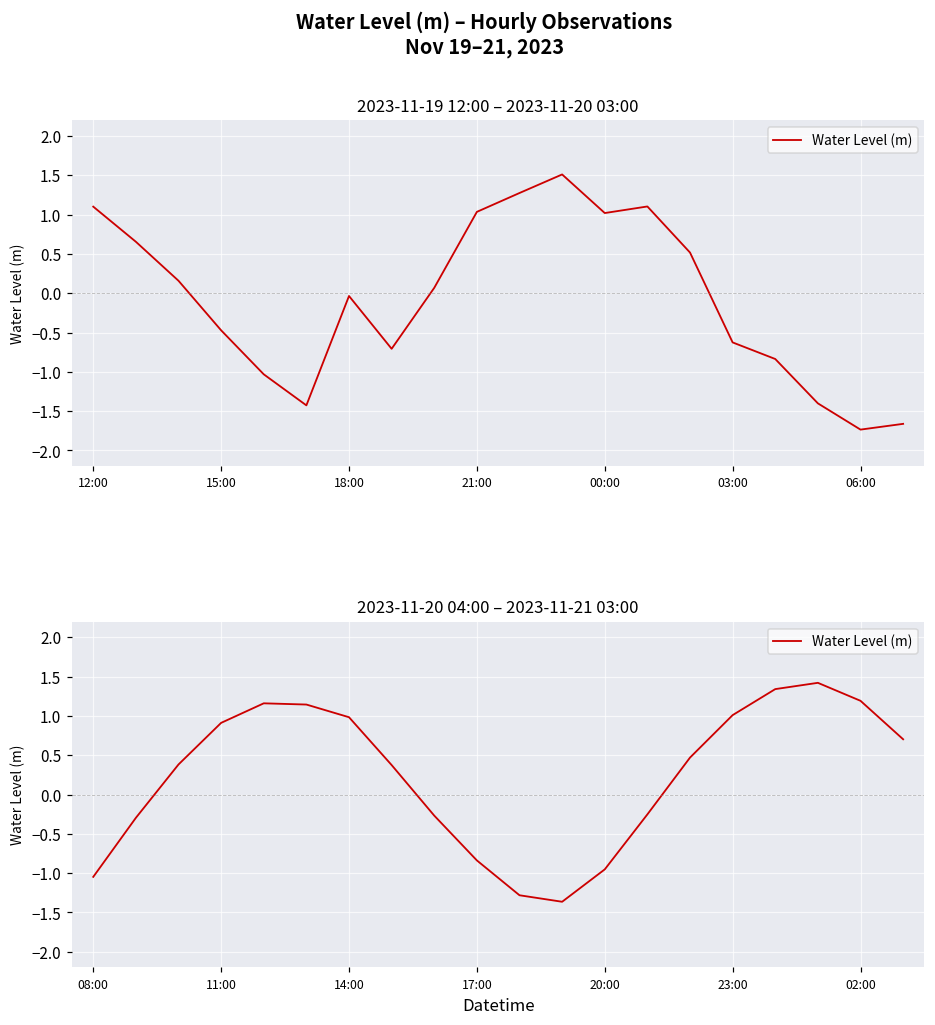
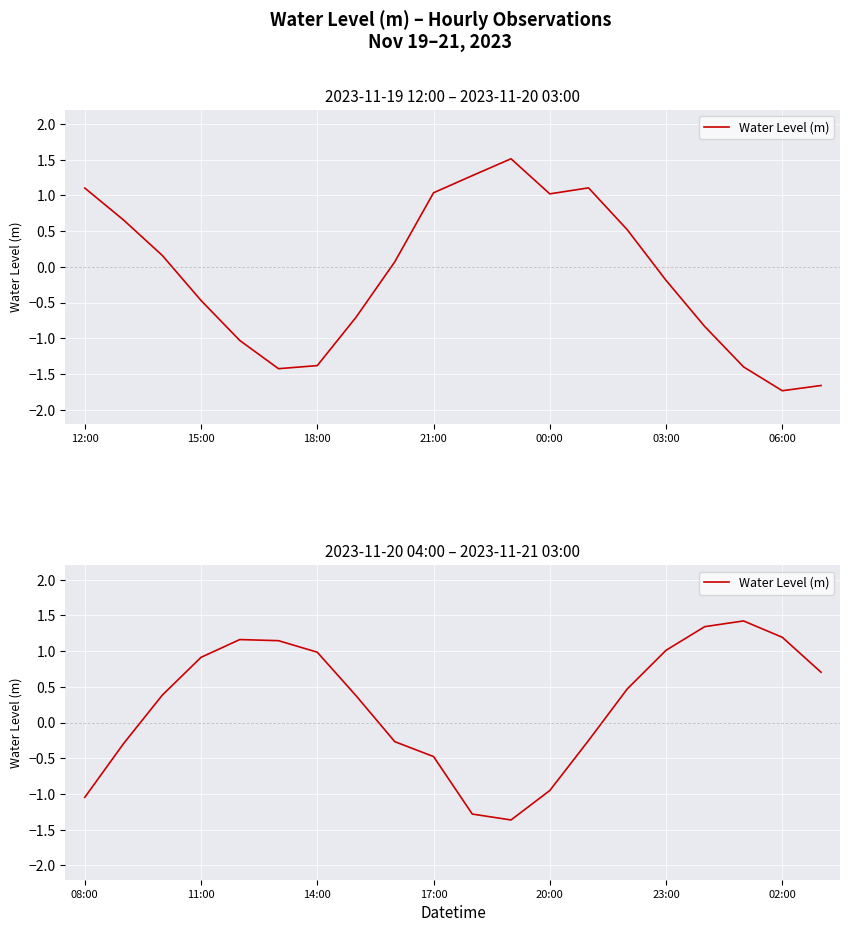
  {
    "2023-11-19 12:00 – 2023-11-20 03:00": {
      "12:00": 1.1,
      "15:00": -0.5,
-     "18:00": 0.0,
+     "18:00": -1.4,
      "21:00": 1.0,
      "00:00": 1.0,
-     "03:00": -0.6,
+     "03:00": -0.2,
      "06:00": -1.7
    },
    "2023-11-20 04:00 – 2023-11-21 03:00": {
      "08:00": -1.0,
      "11:00": 0.9,
      "14:00": 1.0,
-     "17:00": -0.8,
+     "17:00": -0.5,
      "20:00": -1.0,
      "23:00": 1.0,
      "02:00": 1.2
    }
  }
